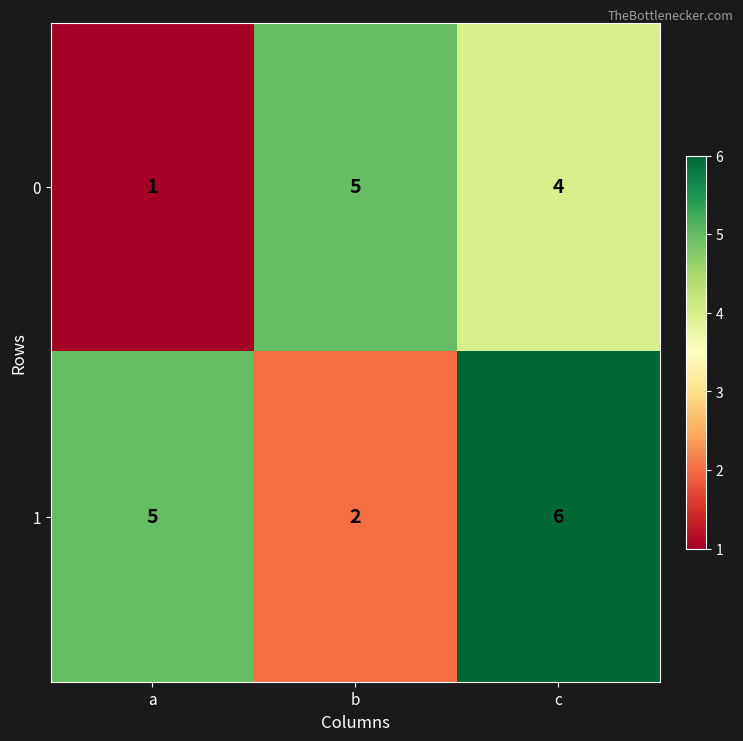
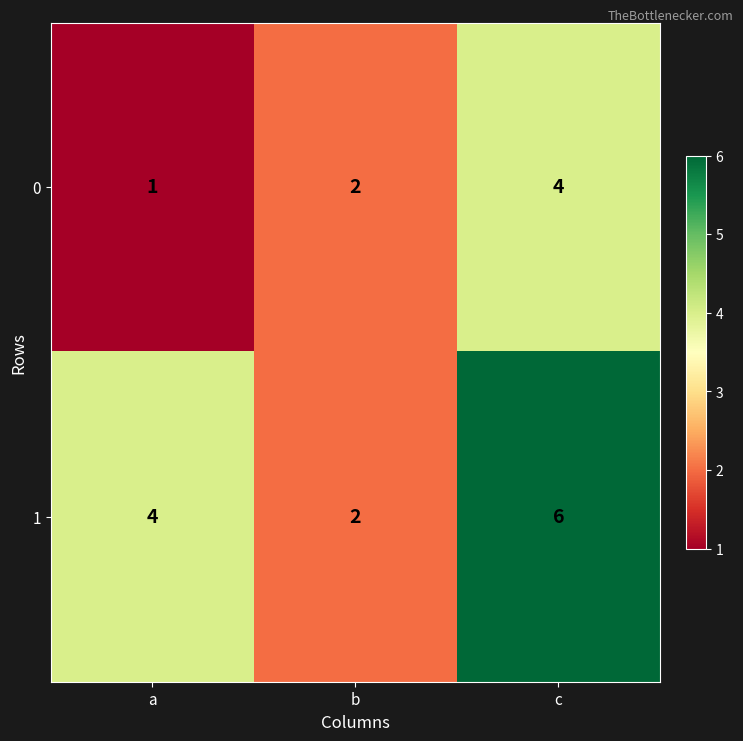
  {
    "0": {
      "a": 1,
-     "b": 5,
+     "b": 2,
      "c": 4
    },
    "1": {
-     "a": 5,
+     "a": 4,
      "b": 2,
      "c": 6
    }
  }
